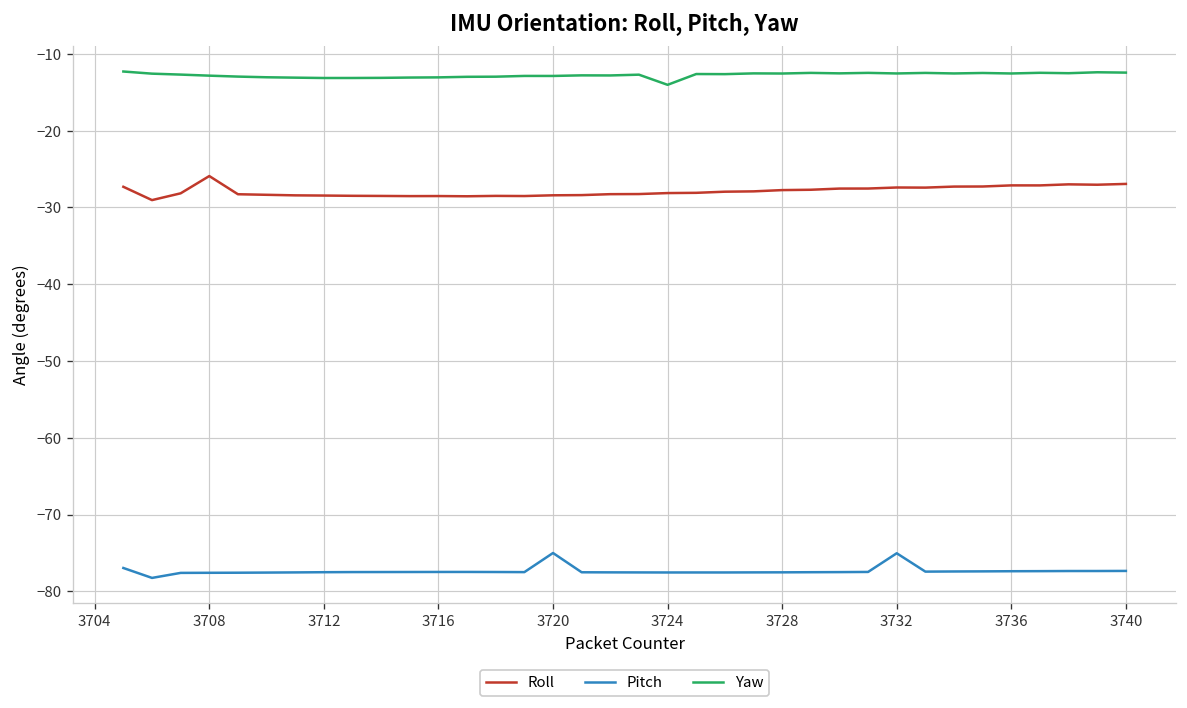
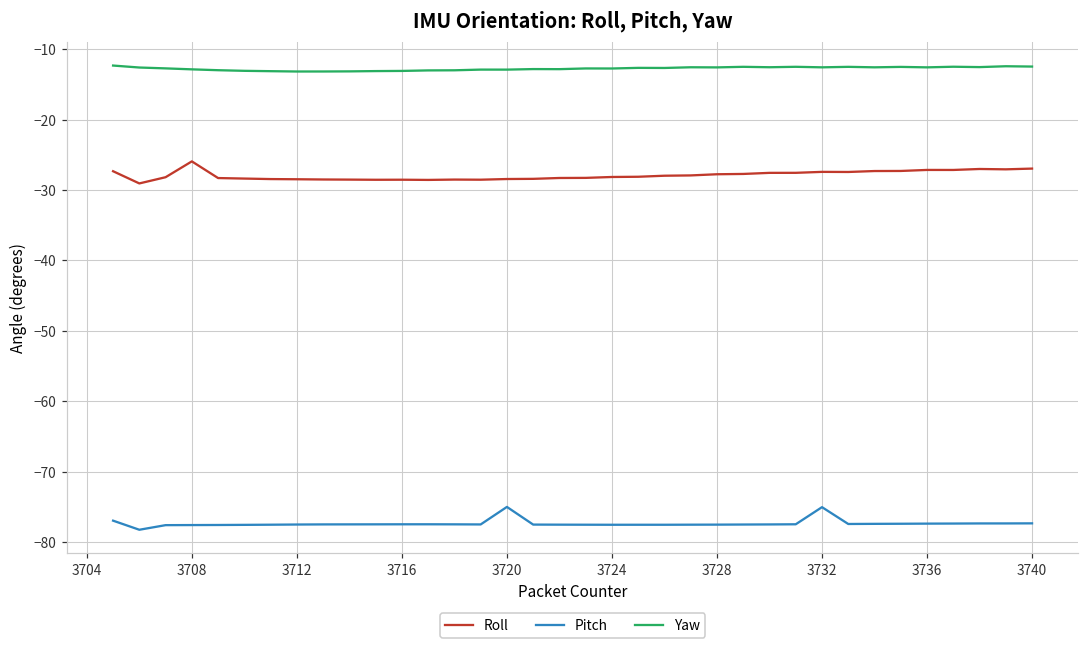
  {
    "Roll": {
      "3708": -26,
      "3712": -28,
      "3716": -29,
      "3720": -28,
      "3724": -28,
      "3728": -28,
      "3732": -27,
      "3736": -27,
      "3740": -27
    },
    "Pitch": {
      "3708": -78,
      "3712": -78,
      "3716": -77,
      "3720": -75,
      "3724": -78,
      "3728": -78,
      "3732": -75,
      "3736": -77,
      "3740": -77
    },
    "Yaw": {
      "3708": -13,
      "3712": -13,
      "3716": -13,
      "3720": -13,
-     "3724": -14,
+     "3724": -13,
      "3728": -13,
      "3732": -13,
      "3736": -13,
      "3740": -12
    }
  }
